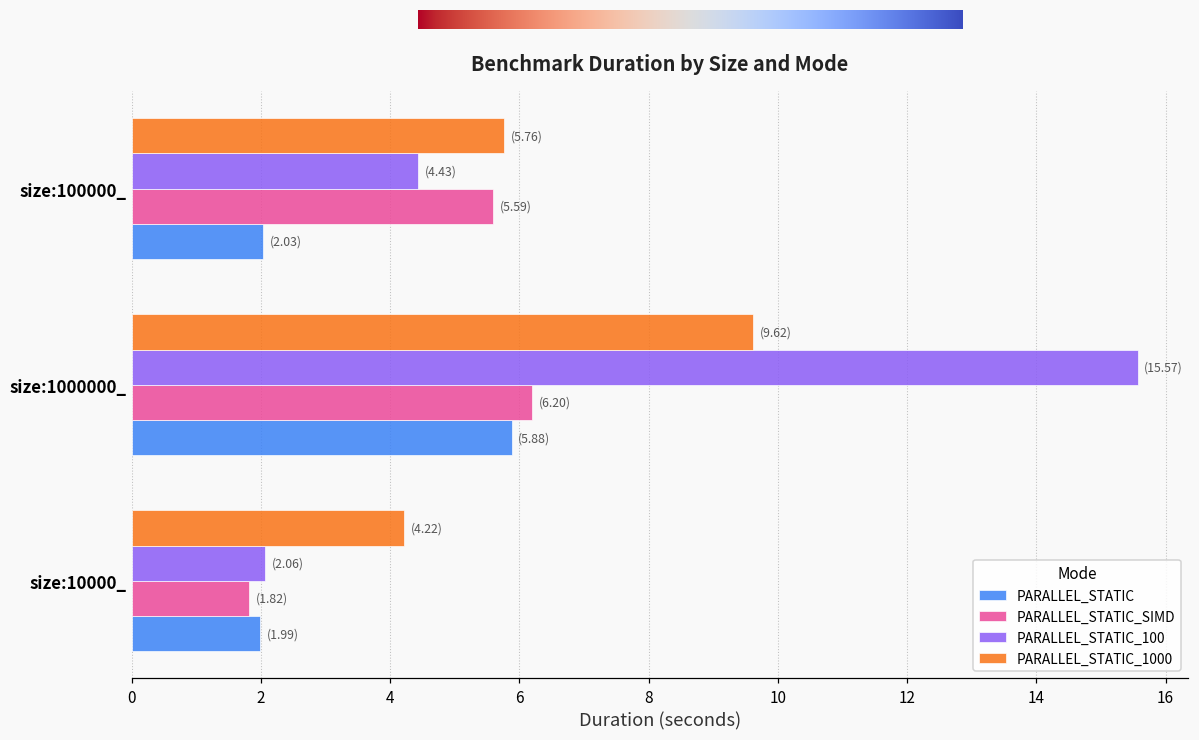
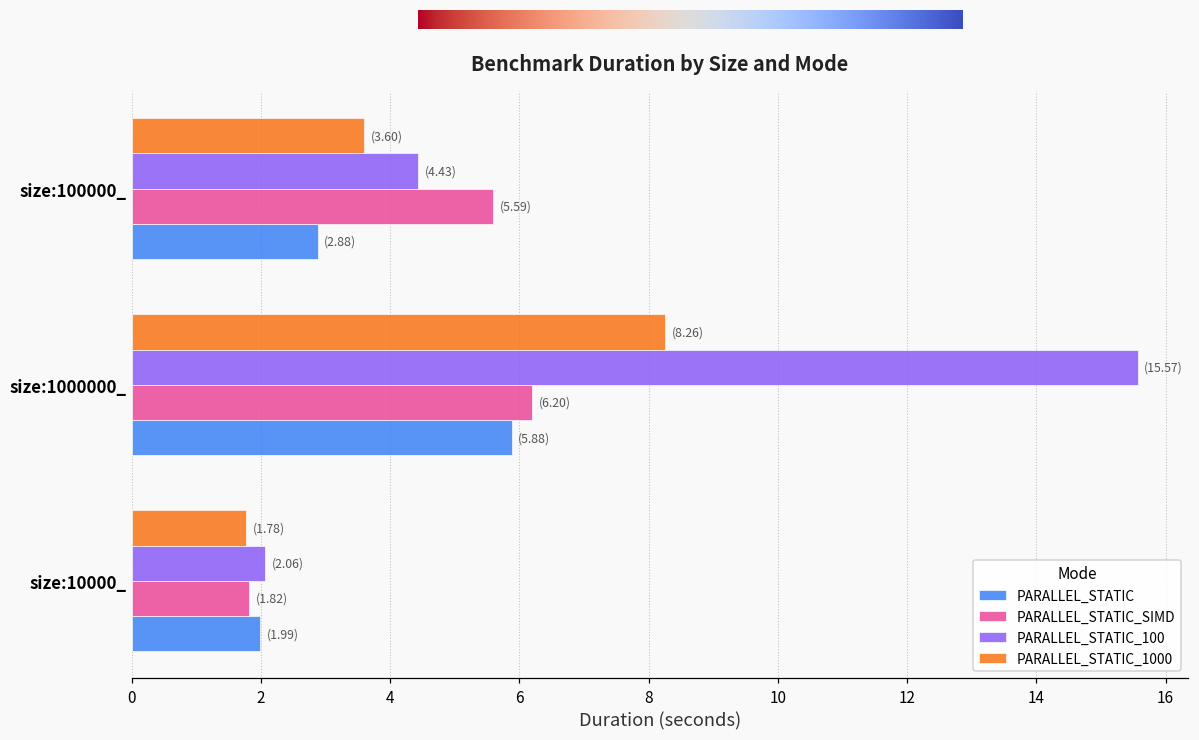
  {
    "PARALLEL_STATIC": {
-     "size:100000_": "(2.03)",
+     "size:100000_": "(2.88)",
      "size:1000000_": "(5.88)",
      "size:10000_": "(1.99)"
    },
    "PARALLEL_STATIC_SIMD": {
      "size:100000_": "(5.59)",
      "size:1000000_": "(6.20)",
      "size:10000_": "(1.82)"
    },
    "PARALLEL_STATIC_100": {
      "size:100000_": "(4.43)",
      "size:1000000_": "(15.57)",
      "size:10000_": "(2.06)"
    },
    "PARALLEL_STATIC_1000": {
-     "size:100000_": "(5.76)",
-     "size:1000000_": "(9.62)",
-     "size:10000_": "(4.22)"
+     "size:100000_": "(3.60)",
+     "size:1000000_": "(8.26)",
+     "size:10000_": "(1.78)"
    }
  }
